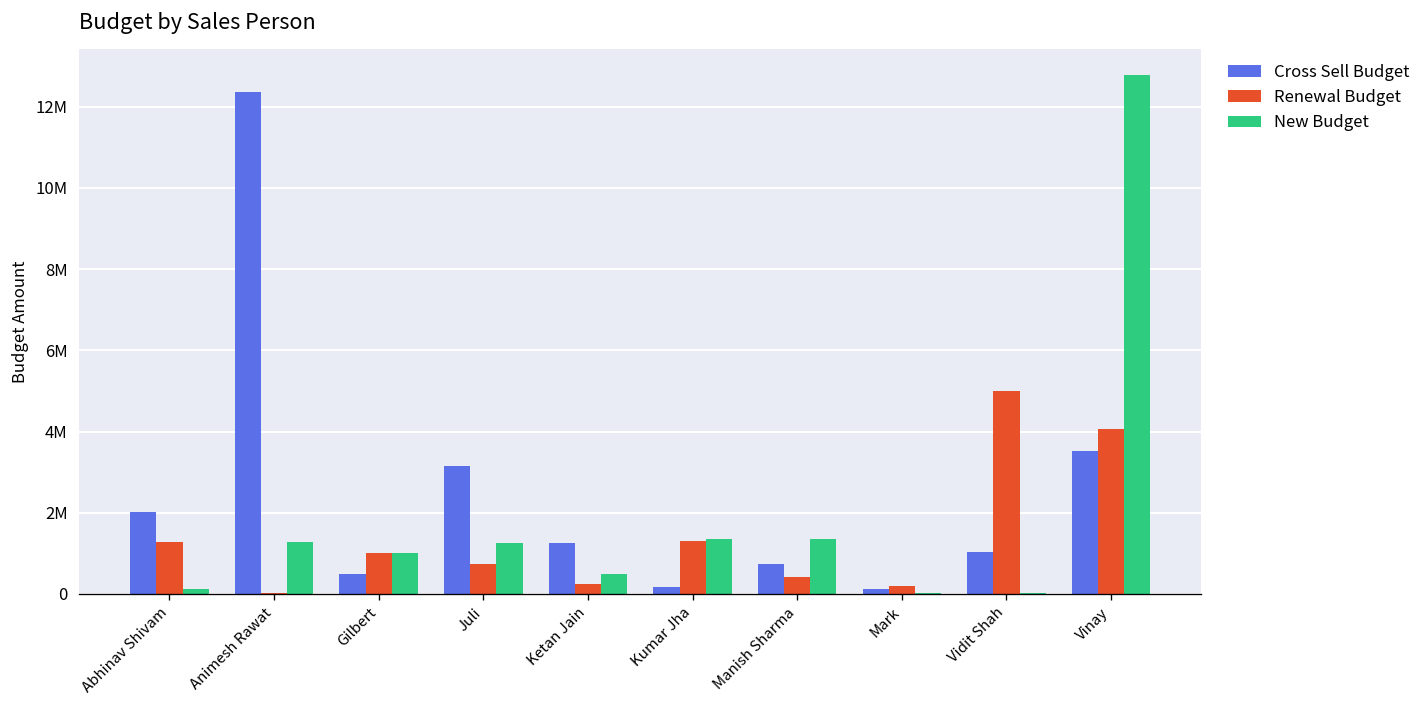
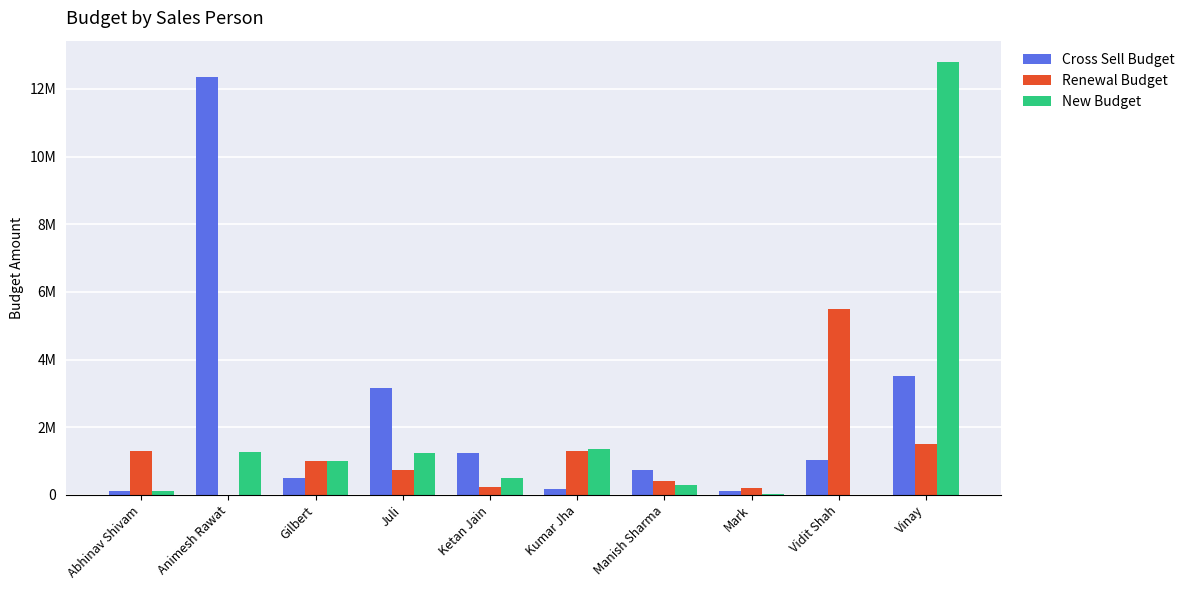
  {
    "Cross Sell Budget": {
-     "Abhinav Shivam": 2000000,
+     "Abhinav Shivam": 100000,
      "Animesh Rawat": 12400000,
      "Gilbert": 500000,
      "Juli": 3100000,
      "Ketan Jain": 1300000,
      "Kumar Jha": 200000,
      "Manish Sharma": 800000,
      "Mark": 100000,
      "Vidit Shah": 1000000,
      "Vinay": 3500000
    },
    "Renewal Budget": {
      "Abhinav Shivam": 1300000,
      "Gilbert": 1000000,
      "Juli": 800000,
      "Ketan Jain": 200000,
      "Kumar Jha": 1300000,
      "Manish Sharma": 400000,
      "Mark": 200000,
-     "Vidit Shah": 5000000,
-     "Vinay": 4100000
+     "Vidit Shah": 5500000,
+     "Vinay": 1500000
    },
    "New Budget": {
      "Abhinav Shivam": 100000,
      "Animesh Rawat": 1300000,
      "Gilbert": 1000000,
      "Juli": 1300000,
      "Ketan Jain": 500000,
      "Kumar Jha": 1300000,
-     "Manish Sharma": 1400000,
+     "Manish Sharma": 300000,
      "Vinay": 12800000
    }
  }
